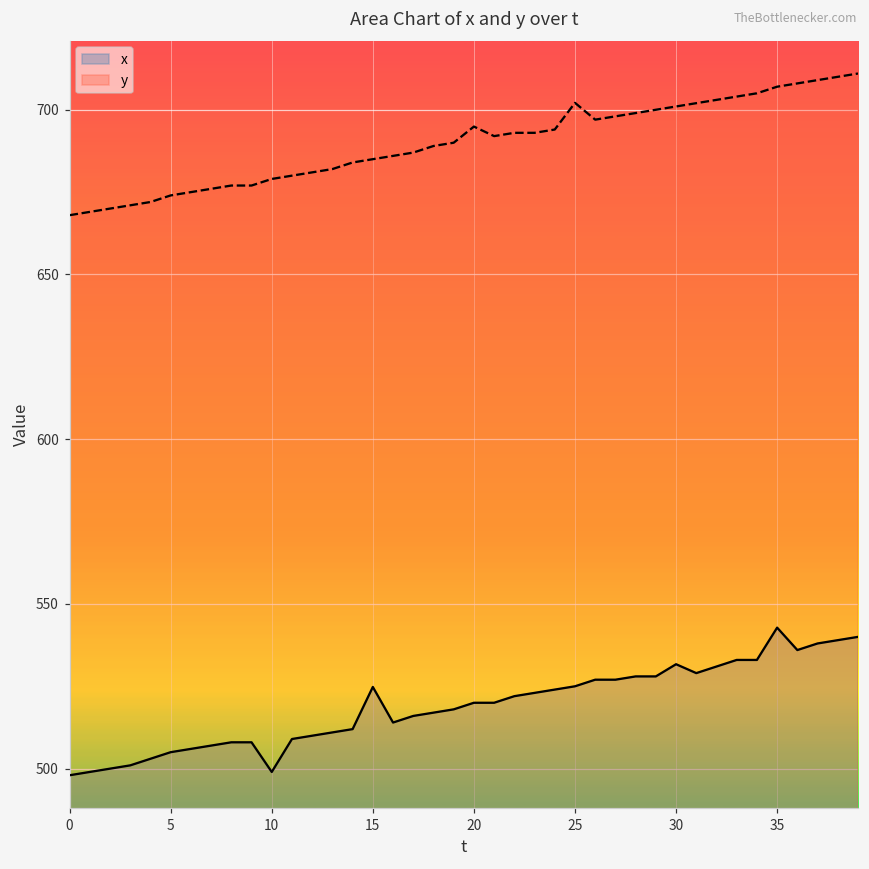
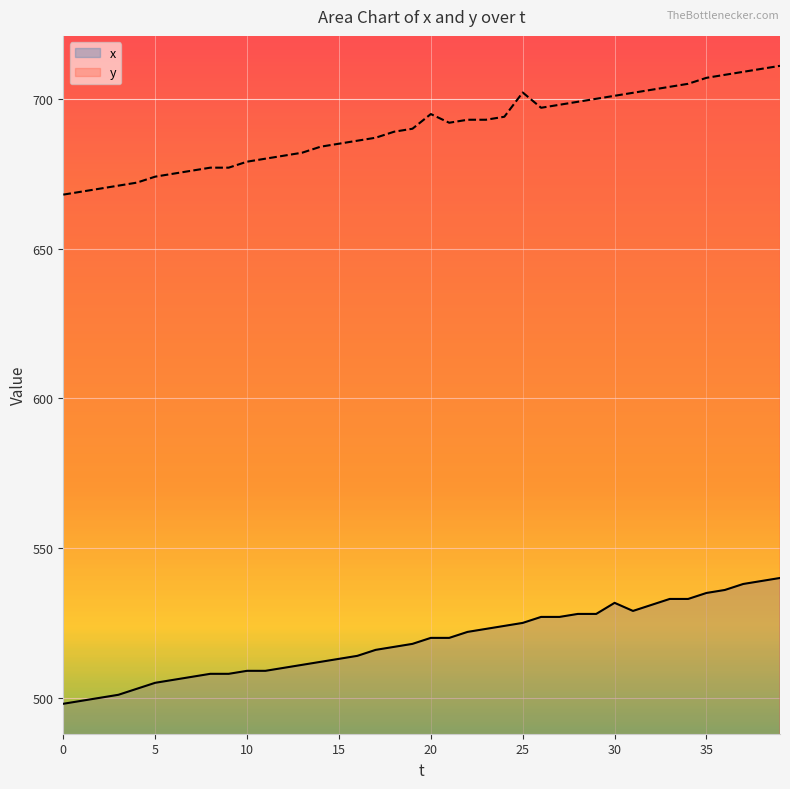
  {
    "x": {
      "0": 498,
      "5": 505,
-     "10": 499,
-     "15": 525,
+     "10": 509,
+     "15": 513,
      "20": 520,
      "25": 525,
      "30": 532,
-     "35": 543
+     "35": 535
    },
    "y": {
      "0": 668,
      "5": 674,
      "10": 679,
      "15": 685,
      "20": 695,
      "25": 702,
      "30": 701,
      "35": 707
    }
  }
